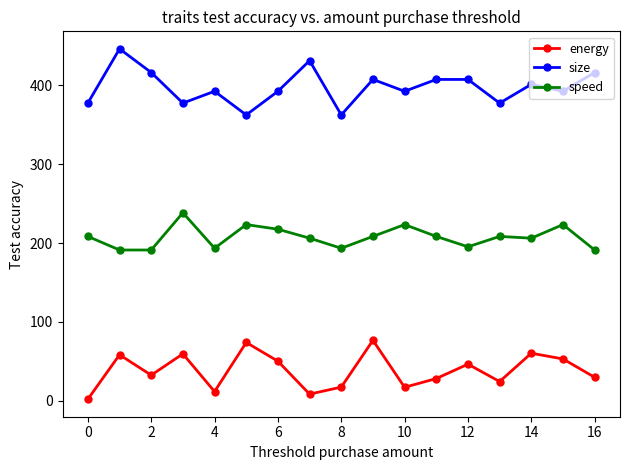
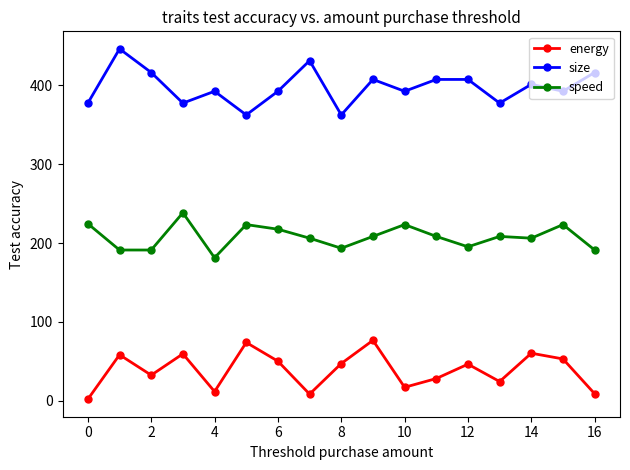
  {
    "energy": {
      "0": 0,
      "2": 30,
      "4": 10,
      "6": 50,
-     "8": 20,
+     "8": 50,
      "10": 20,
      "12": 50,
      "14": 60,
-     "16": 30
+     "16": 10
    },
    "size": {
      "0": 380,
      "2": 420,
      "4": 390,
      "6": 390,
      "8": 360,
      "10": 390,
      "12": 410
    },
    "speed": {
-     "0": 210,
+     "0": 220,
      "2": 190,
-     "4": 190,
+     "4": 180,
      "6": 220,
      "8": 190,
      "10": 220,
      "12": 200,
      "14": 210,
      "16": 190
    }
  }
